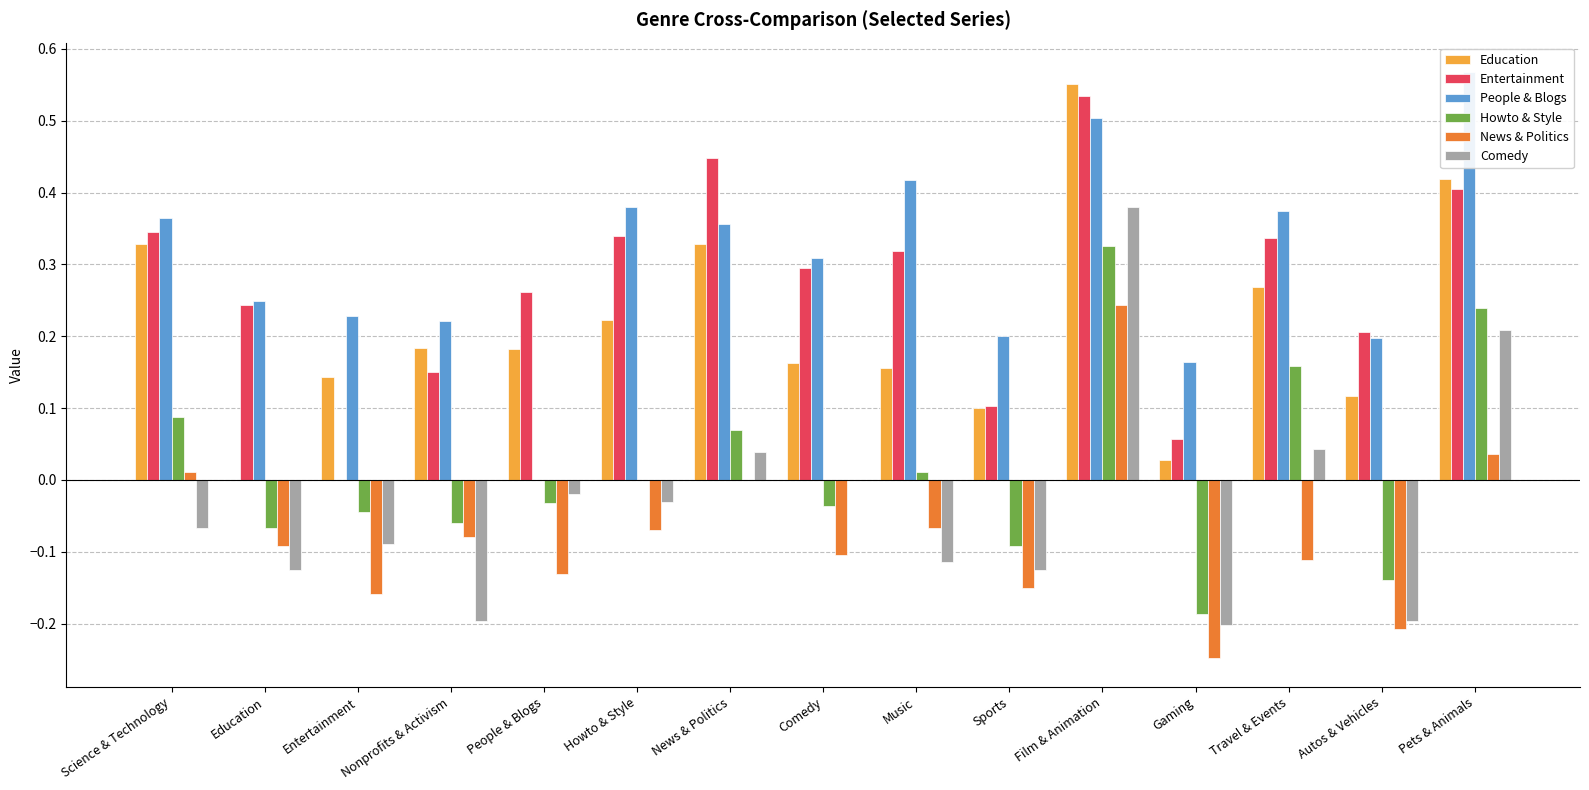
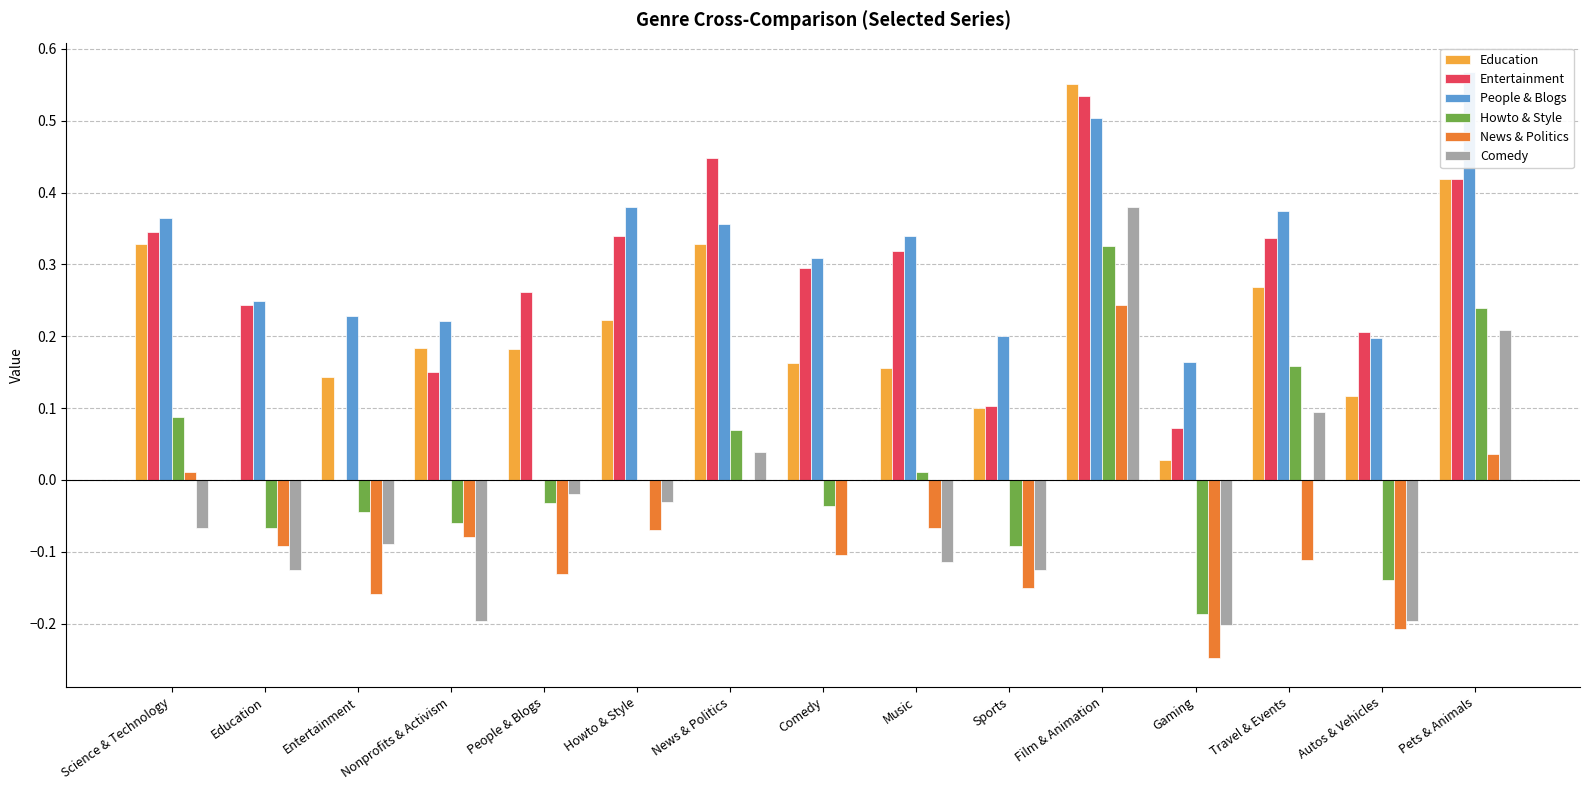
  {
    "Entertainment": {
      "Science & Technology": 0.35,
      "Education": 0.24,
      "Entertainment": 0.00,
      "Nonprofits & Activism": 0.15,
      "People & Blogs": 0.26,
      "Howto & Style": 0.34,
      "News & Politics": 0.45,
      "Comedy": 0.29,
      "Music": 0.32,
      "Sports": 0.10,
      "Film & Animation": 0.53,
-     "Gaming": 0.06,
+     "Gaming": 0.07,
      "Travel & Events": 0.34,
      "Autos & Vehicles": 0.21,
-     "Pets & Animals": 0.41
+     "Pets & Animals": 0.42
    },
    "People & Blogs": {
      "Science & Technology": 0.36,
      "Education": 0.25,
      "Entertainment": 0.23,
      "Nonprofits & Activism": 0.22,
      "People & Blogs": 0.00,
      "Howto & Style": 0.38,
      "News & Politics": 0.36,
      "Comedy": 0.31,
-     "Music": 0.42,
+     "Music": 0.34,
      "Sports": 0.20,
      "Film & Animation": 0.50,
      "Gaming": 0.16,
      "Travel & Events": 0.38,
      "Autos & Vehicles": 0.20
    },
    "Howto & Style": {
      "Science & Technology": 0.09,
      "Education": -0.07,
      "Entertainment": -0.05,
      "Nonprofits & Activism": -0.06,
      "People & Blogs": -0.03,
      "Howto & Style": 0.00,
      "News & Politics": 0.07,
      "Comedy": -0.04,
      "Music": 0.01,
      "Sports": -0.09,
      "Film & Animation": 0.33,
      "Gaming": -0.19,
      "Travel & Events": 0.16,
      "Autos & Vehicles": -0.14,
      "Pets & Animals": 0.24
    },
    "Comedy": {
      "Science & Technology": -0.07,
      "Education": -0.13,
      "Entertainment": -0.09,
      "Nonprofits & Activism": -0.20,
      "People & Blogs": -0.02,
      "Howto & Style": -0.03,
      "News & Politics": 0.04,
      "Comedy": 0.00,
      "Music": -0.11,
      "Sports": -0.13,
      "Film & Animation": 0.38,
      "Gaming": -0.20,
-     "Travel & Events": 0.04,
+     "Travel & Events": 0.09,
      "Autos & Vehicles": -0.20,
      "Pets & Animals": 0.21
    }
  }
